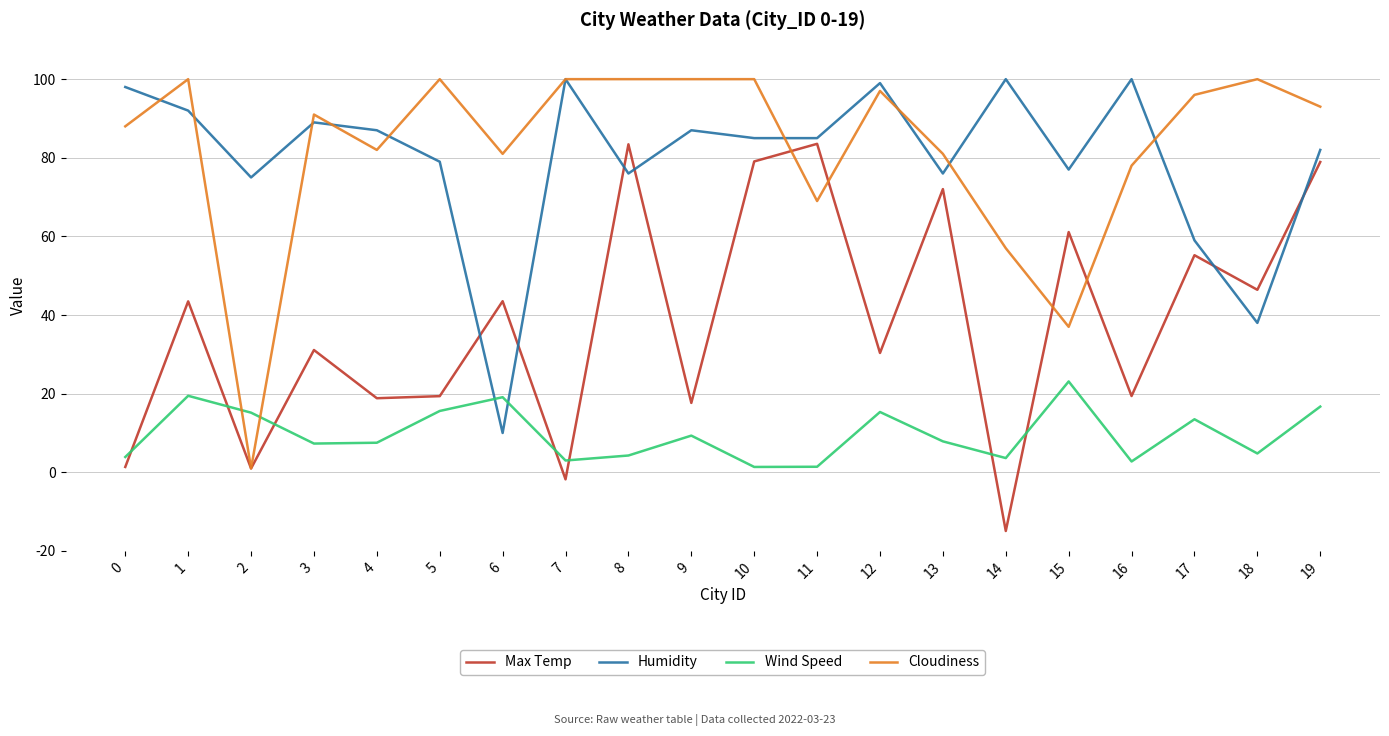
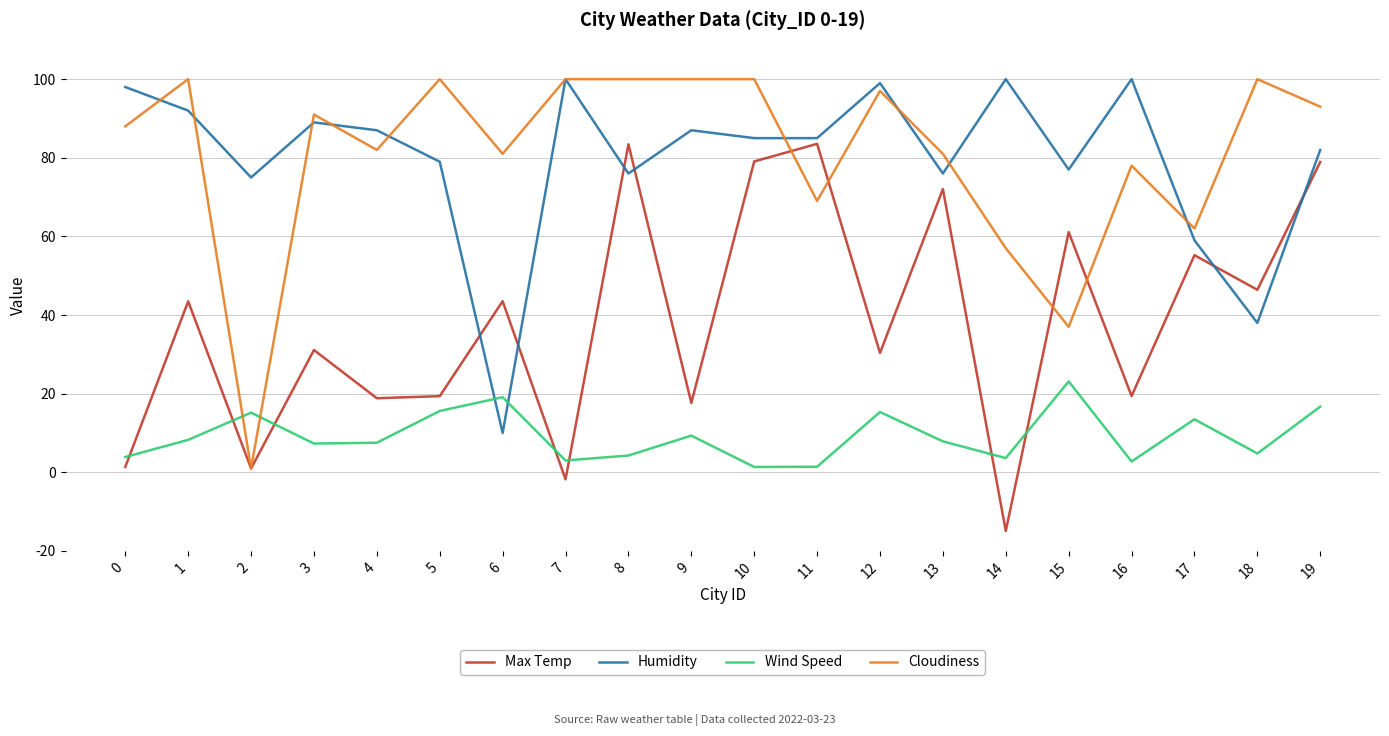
  {
    "Max Temp": {
      "0": 1,
      "1": 43,
      "3": 31,
      "4": 19,
      "5": 19,
      "6": 44,
      "7": -2,
      "8": 83,
      "9": 18,
      "10": 79,
      "11": 84,
      "12": 30,
      "13": 72,
      "14": -15,
      "15": 61,
      "16": 19,
      "17": 55,
      "18": 46,
      "19": 79
    },
    "Humidity": {
      "0": 98,
      "1": 92,
      "2": 75,
      "3": 89,
      "4": 87,
      "5": 79,
      "6": 10,
      "8": 76,
      "9": 87,
      "10": 85,
      "11": 85,
      "12": 99,
      "13": 76,
      "14": 100,
      "15": 77,
      "16": 100,
      "17": 59,
      "18": 38,
      "19": 82
    },
    "Wind Speed": {
      "0": 4,
-     "1": 19,
+     "1": 8,
      "2": 15,
      "3": 7,
      "4": 8,
      "5": 16,
      "6": 19,
      "7": 3,
      "8": 4,
      "9": 9,
      "10": 1,
      "11": 1,
      "12": 15,
      "13": 8,
      "14": 4,
      "15": 23,
      "16": 3,
      "17": 13,
      "18": 5,
      "19": 17
    },
    "Cloudiness": {
      "0": 88,
      "1": 100,
      "3": 91,
      "4": 82,
      "5": 100,
      "6": 81,
      "8": 100,
      "9": 100,
      "10": 100,
      "11": 69,
      "12": 97,
      "13": 81,
      "14": 57,
      "15": 37,
      "16": 78,
-     "17": 96,
+     "17": 62,
      "18": 100,
      "19": 93
    }
  }
